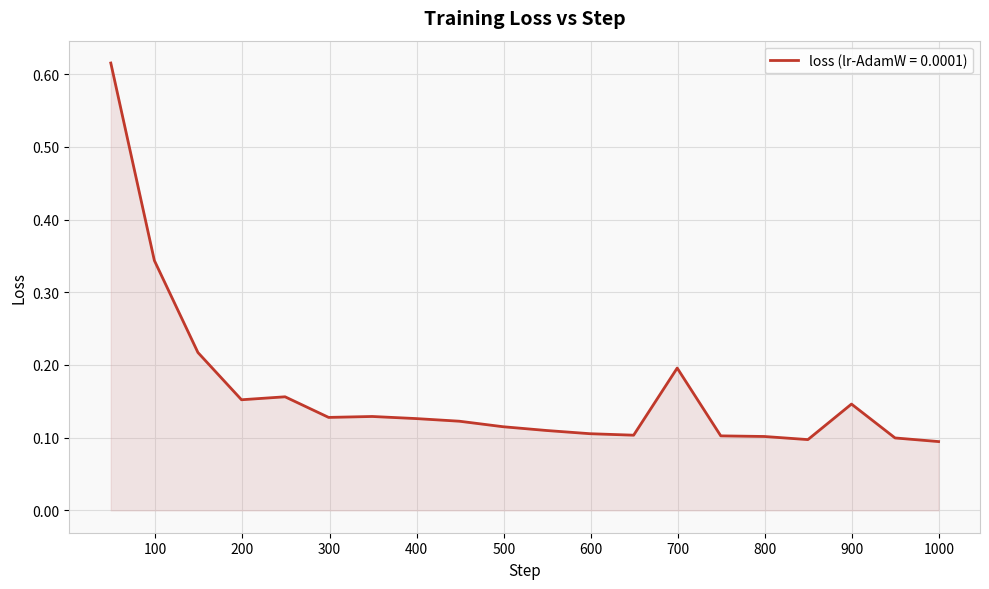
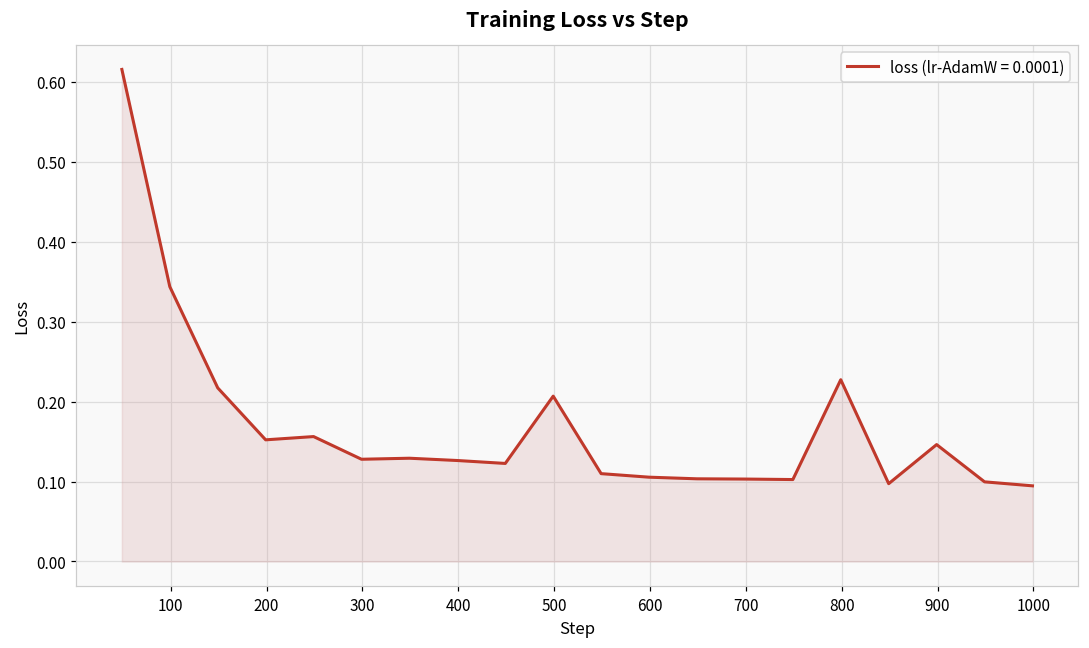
  {
    "100": 0.34,
    "200": 0.15,
    "300": 0.13,
    "400": 0.13,
-   "500": 0.12,
+   "500": 0.21,
    "600": 0.11,
-   "700": 0.20,
-   "800": 0.10,
+   "700": 0.10,
+   "800": 0.23,
    "900": 0.15,
    "1000": 0.09
  }
